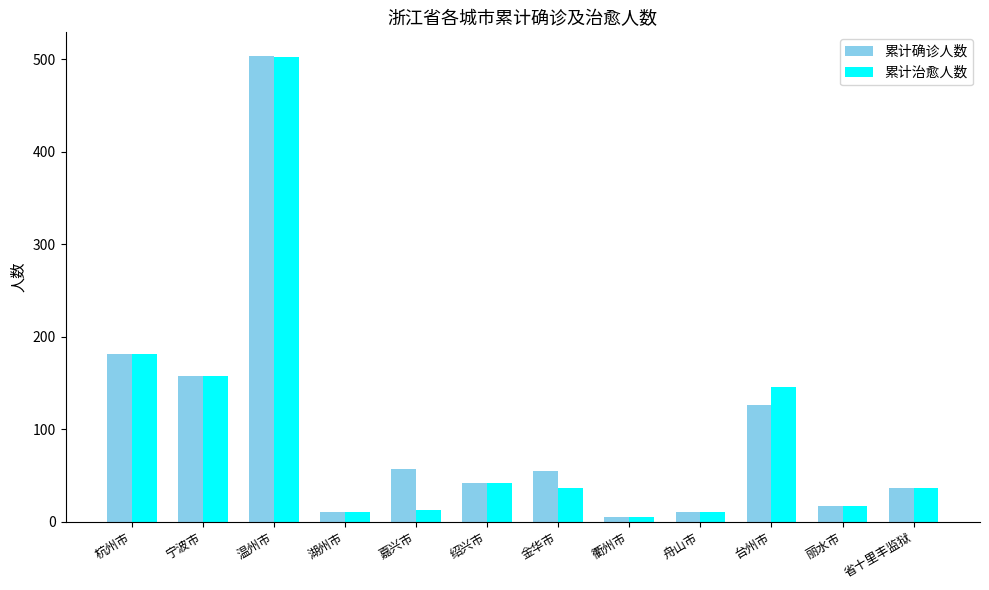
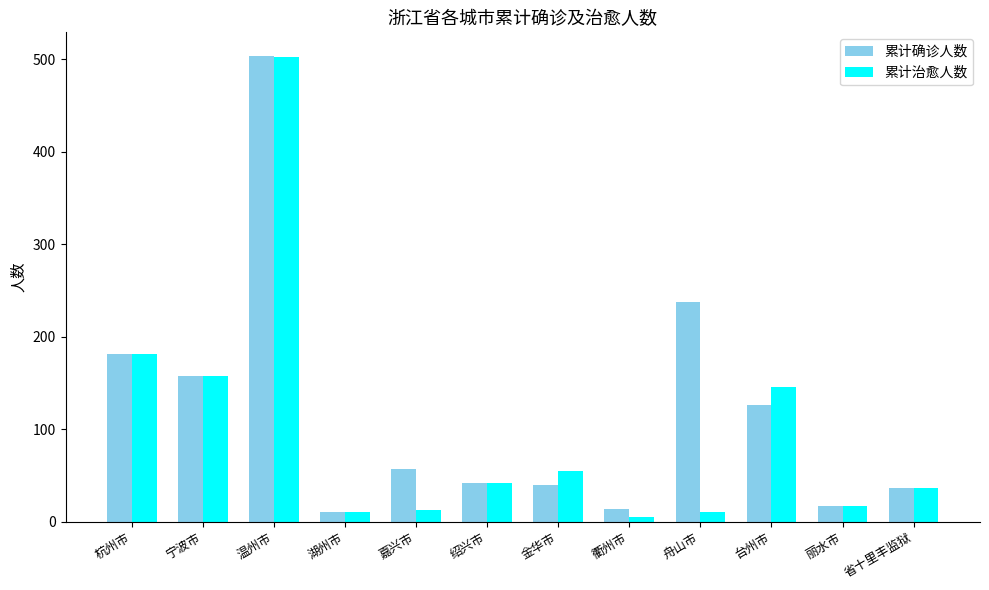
  {
    "累计确诊人数": {
      "杭州市": 180,
      "宁波市": 160,
      "温州市": 500,
      "湖州市": 10,
      "嘉兴市": 60,
      "绍兴市": 40,
-     "金华市": 60,
-     "衢州市": 5,
-     "舟山市": 10,
+     "金华市": 40,
+     "衢州市": 14,
+     "舟山市": 240,
      "台州市": 130,
      "丽水市": 20,
      "省十里丰监狱": 40
    },
    "累计治愈人数": {
      "杭州市": 180,
      "宁波市": 160,
      "温州市": 500,
      "湖州市": 10,
      "嘉兴市": 10,
      "绍兴市": 40,
-     "金华市": 40,
+     "金华市": 60,
      "衢州市": 10,
      "舟山市": 10,
      "台州市": 150,
      "丽水市": 20,
      "省十里丰监狱": 40
    }
  }
